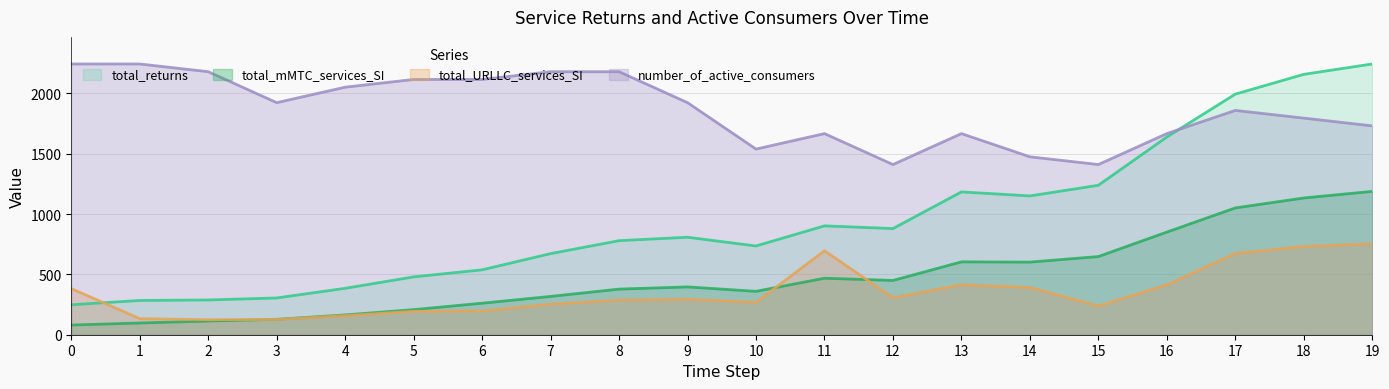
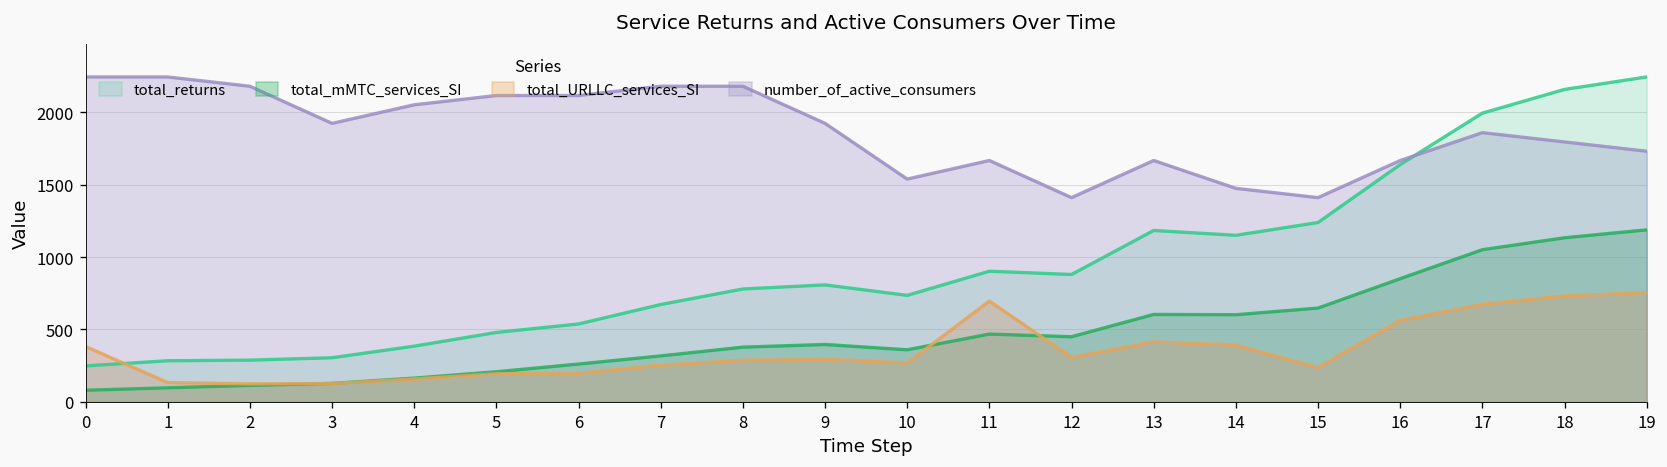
  {
    "total_URLLC_services_SI": {
      "0": 380,
      "1": 130,
      "6": 200,
      "7": 250,
      "8": 290,
      "9": 290,
      "10": 270,
      "11": 700,
      "12": 310,
      "13": 410,
      "14": 390,
      "15": 240,
-     "16": 410,
+     "16": 560,
      "17": 670,
      "18": 730,
      "19": 750
    }
  }
